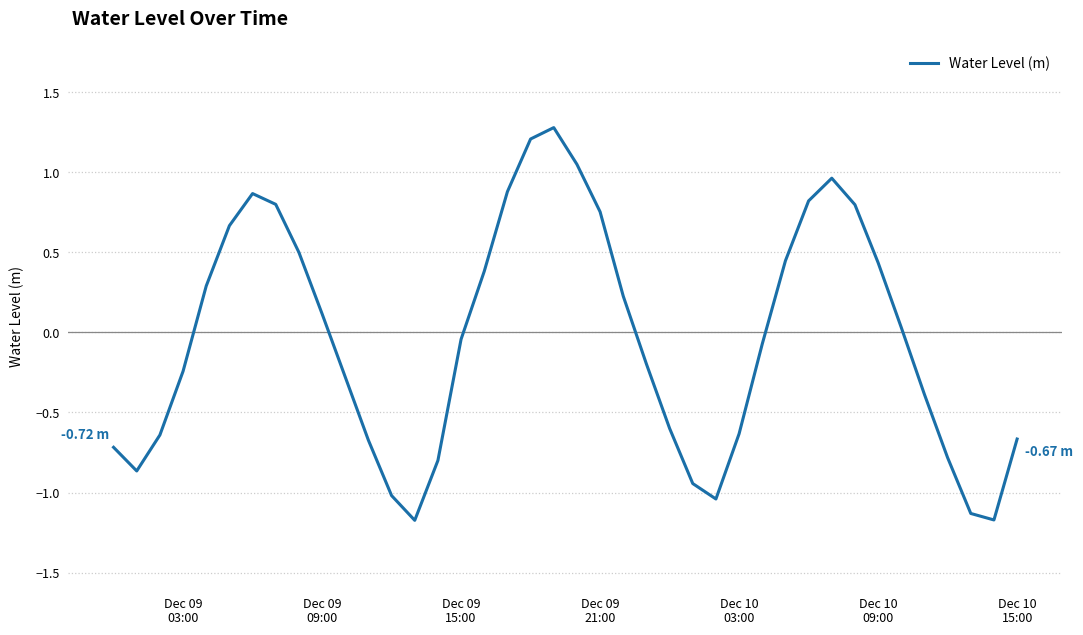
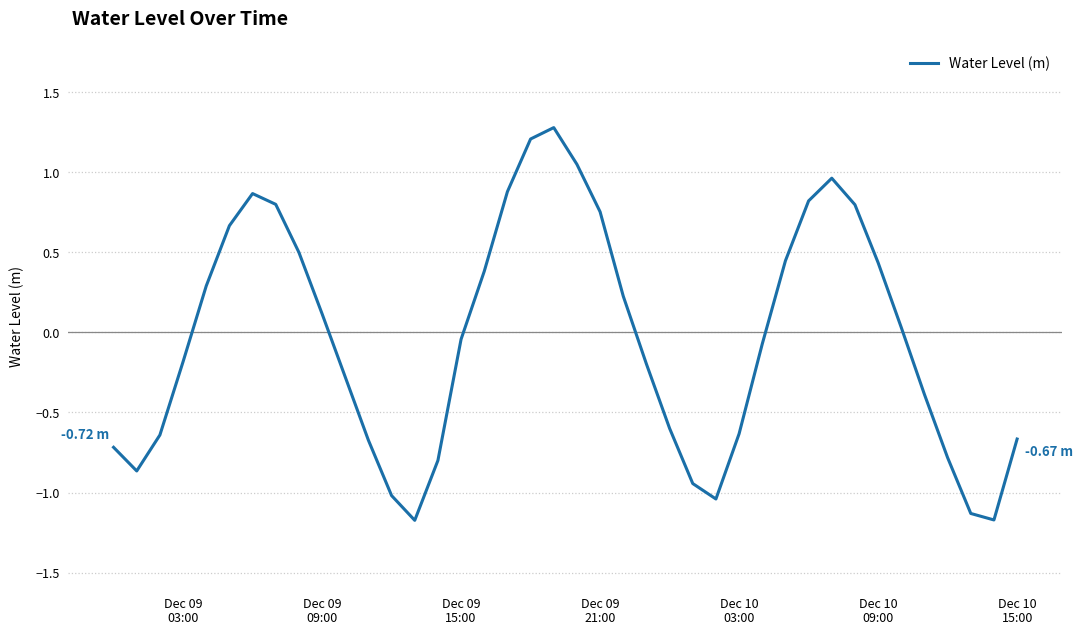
  {
-   "Dec 09 03:00": -0.24,
+   "Dec 09 03:00": -0.18,
    "Dec 09 09:00": 0.12,
    "Dec 09 15:00": -0.04,
    "Dec 09 21:00": 0.75,
    "Dec 10 03:00": -0.63,
    "Dec 10 09:00": 0.44
  }
